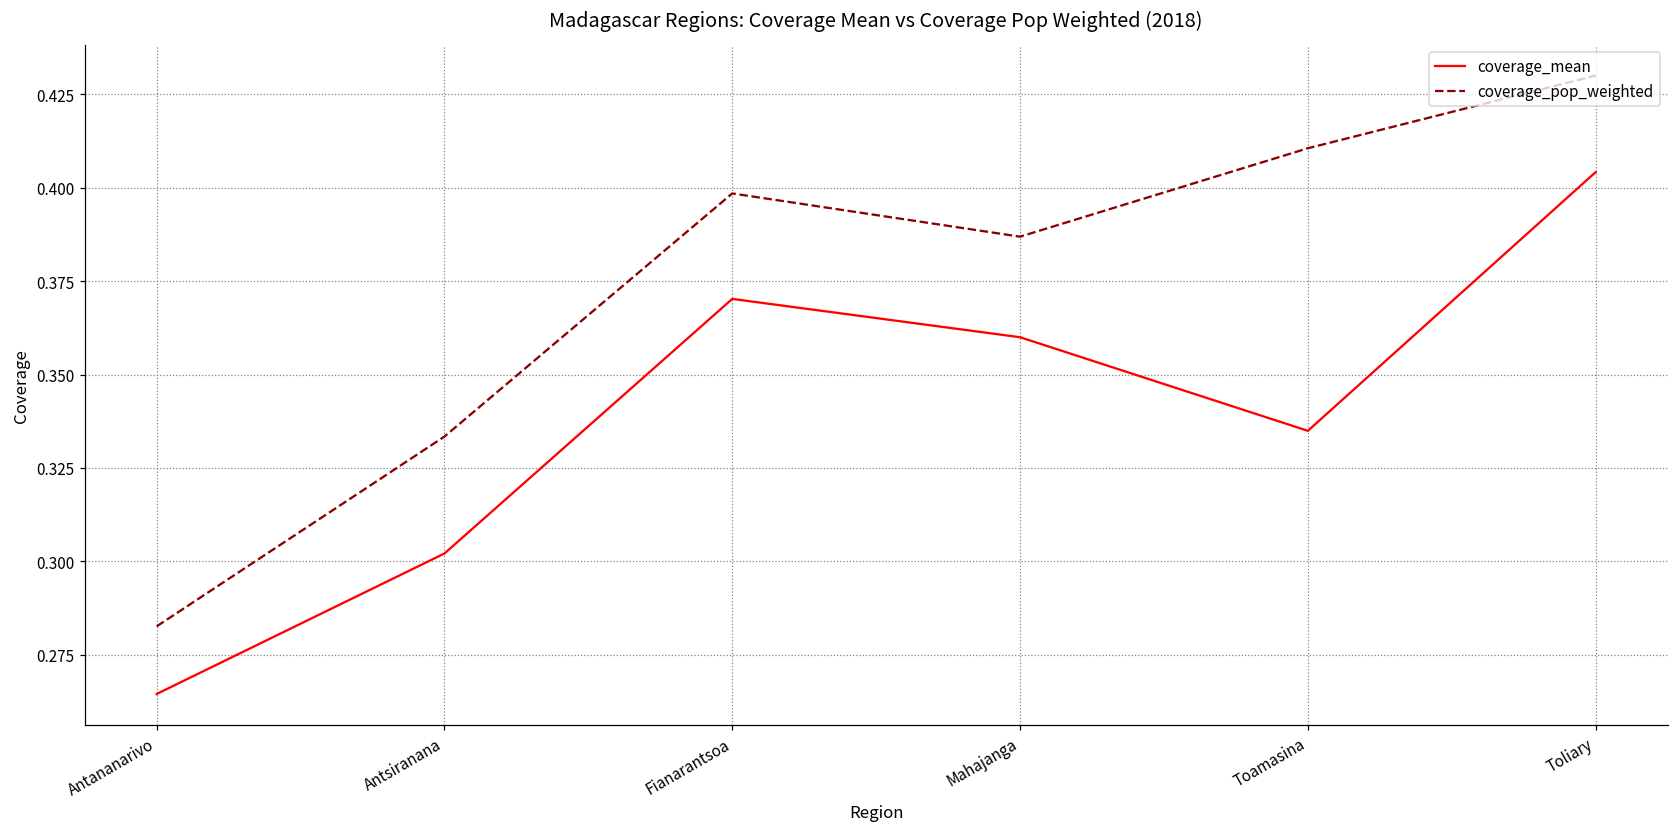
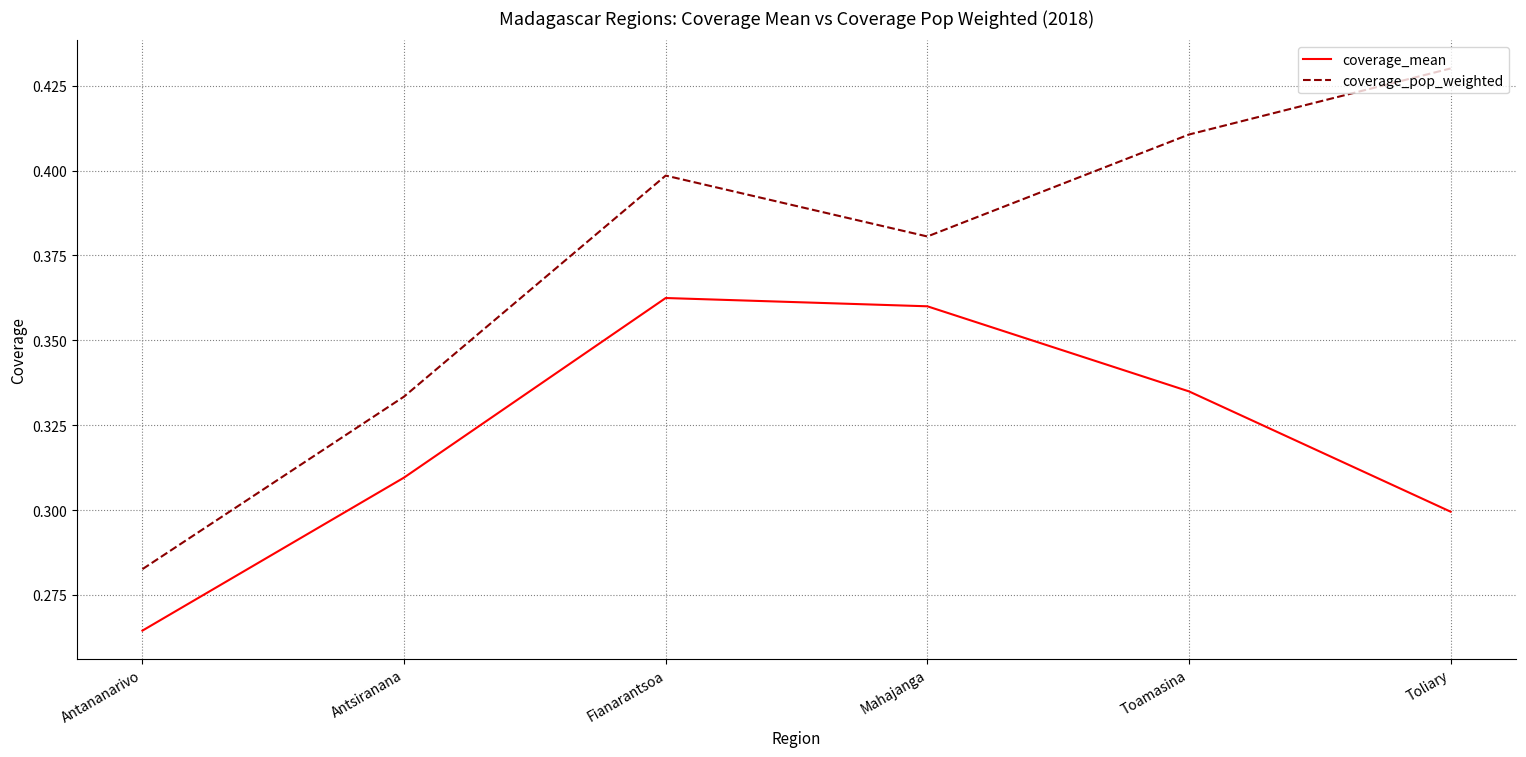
  {
    "coverage_mean": {
      "Antananarivo": 0.264,
-     "Antsiranana": 0.302,
-     "Fianarantsoa": 0.370,
+     "Antsiranana": 0.310,
+     "Fianarantsoa": 0.362,
      "Mahajanga": 0.360,
      "Toamasina": 0.335,
-     "Toliary": 0.404
+     "Toliary": 0.300
    },
    "coverage_pop_weighted": {
      "Antananarivo": 0.283,
      "Antsiranana": 0.333,
      "Fianarantsoa": 0.399,
-     "Mahajanga": 0.387,
+     "Mahajanga": 0.381,
      "Toamasina": 0.411
    }
  }
